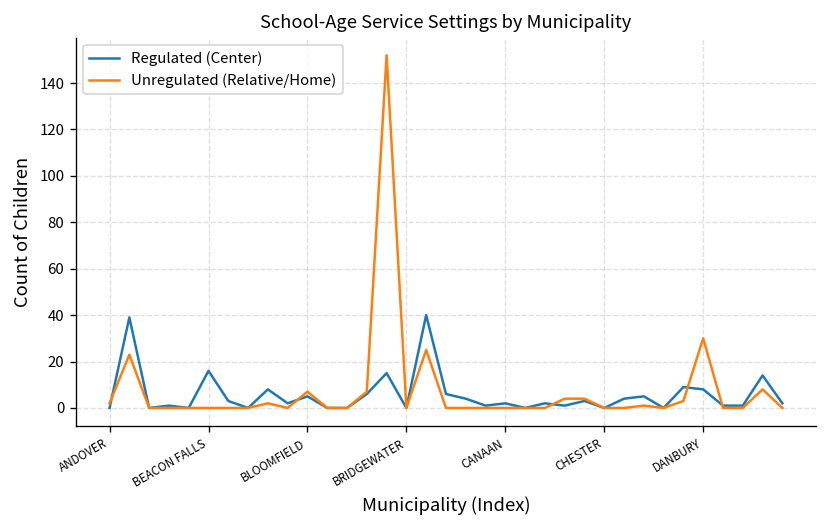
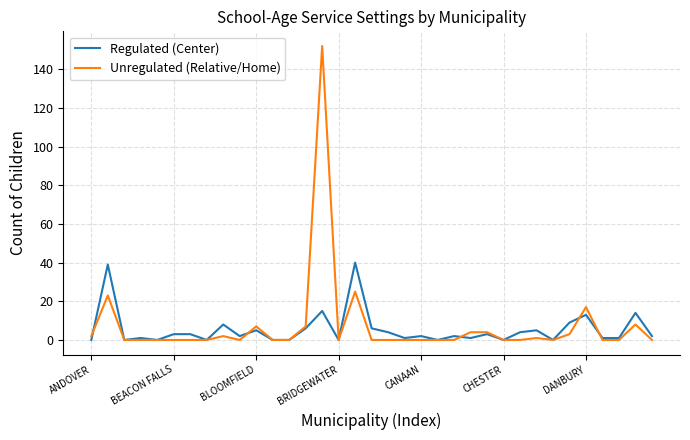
  {
    "Regulated (Center)": {
      "ANDOVER": 0,
-     "BEACON FALLS": 16,
+     "BEACON FALLS": 3,
      "BLOOMFIELD": 5,
      "CANAAN": 2,
-     "DANBURY": 8
+     "DANBURY": 13
    },
    "Unregulated (Relative/Home)": {
      "ANDOVER": 2,
      "BEACON FALLS": 0,
      "BLOOMFIELD": 7,
      "CANAAN": 0,
-     "DANBURY": 30
+     "DANBURY": 17
    }
  }
